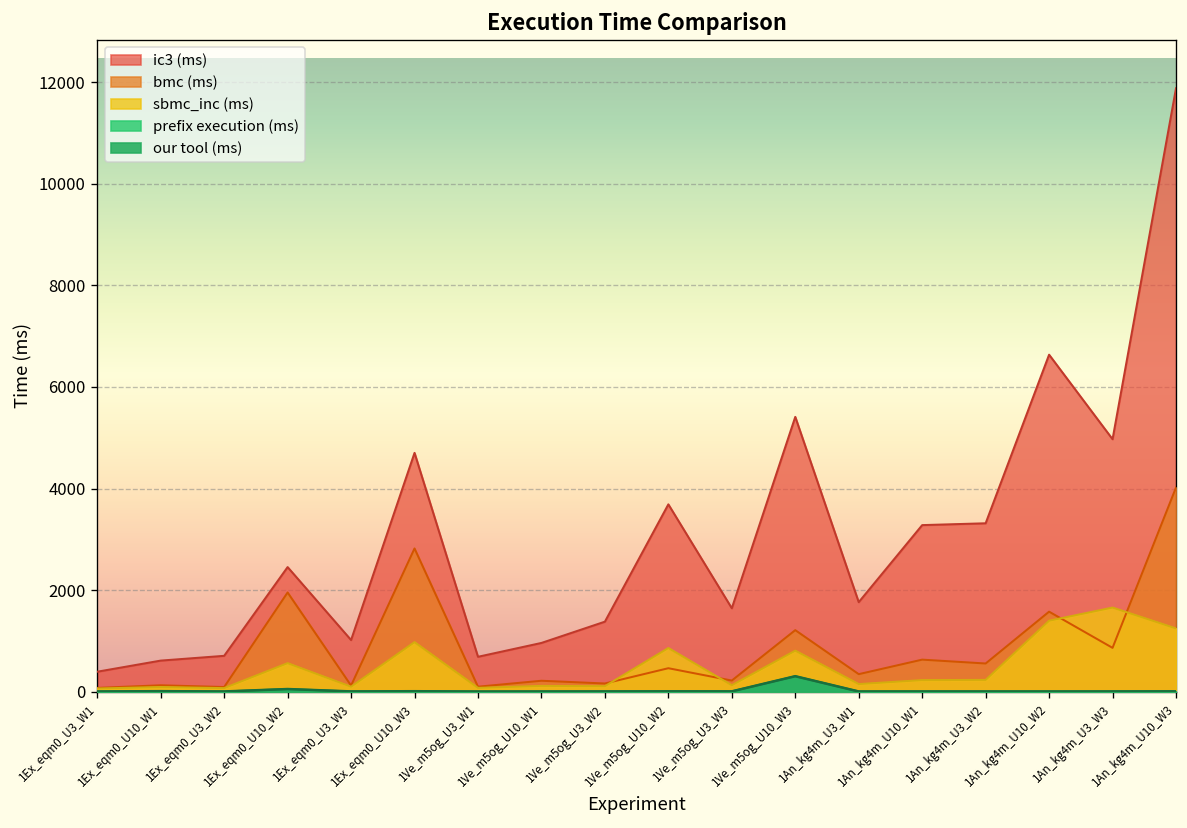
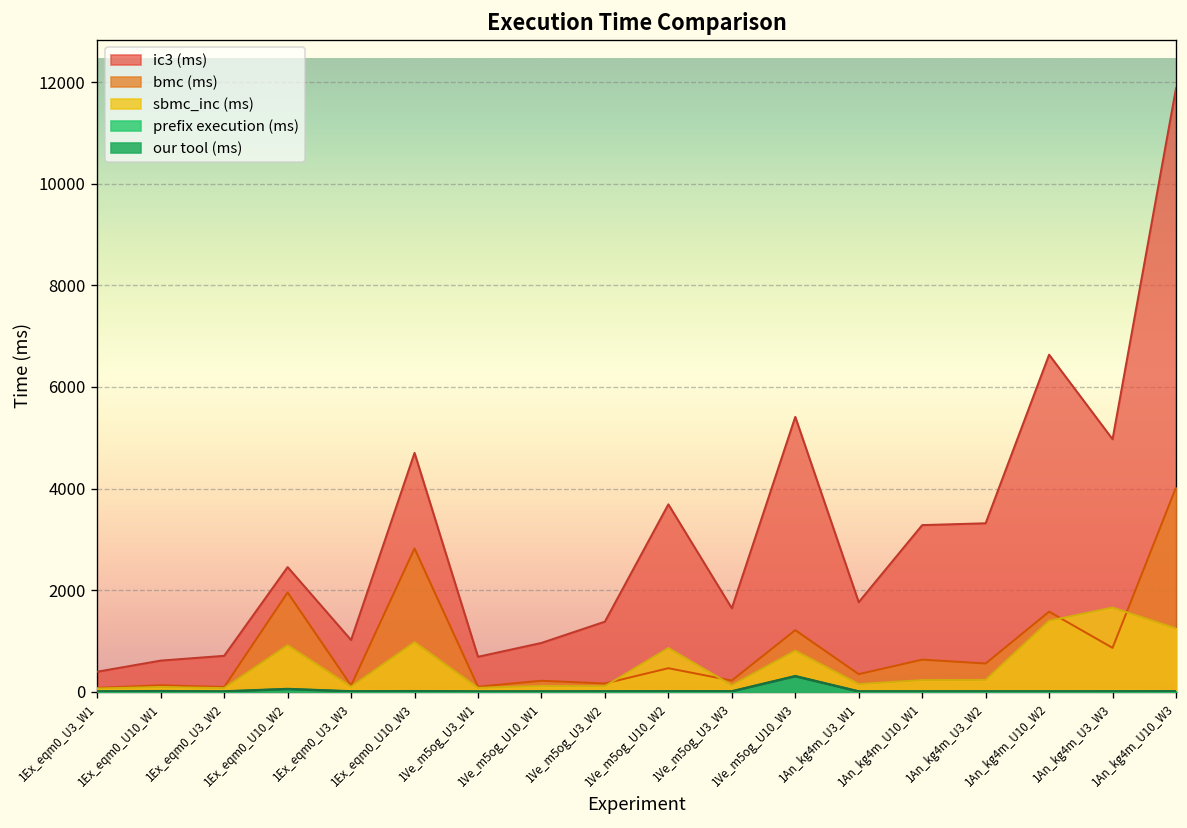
  {
    "sbmc_inc (ms)": {
-     "1Ex_eqm0_U10_W2": 600,
+     "1Ex_eqm0_U10_W2": 900,
      "1Ex_eqm0_U10_W3": 1000,
      "1Ve_m5og_U10_W1": 100,
      "1Ve_m5og_U10_W2": 900,
      "1Ve_m5og_U3_W3": 100,
      "1Ve_m5og_U10_W3": 800,
      "1An_kg4m_U3_W1": 100,
      "1An_kg4m_U10_W1": 200,
      "1An_kg4m_U3_W2": 200,
      "1An_kg4m_U10_W2": 1400,
      "1An_kg4m_U3_W3": 1700,
      "1An_kg4m_U10_W3": 1200
    },
    "our tool (ms)": {
      "1Ex_eqm0_U10_W1": 0,
      "1Ex_eqm0_U3_W2": 0,
      "1Ex_eqm0_U10_W2": 100,
      "1Ex_eqm0_U3_W3": 0,
      "1Ex_eqm0_U10_W3": 0,
      "1Ve_m5og_U3_W1": 0,
      "1Ve_m5og_U10_W1": 0,
      "1Ve_m5og_U3_W2": 0,
      "1Ve_m5og_U10_W2": 0,
      "1Ve_m5og_U3_W3": 0,
      "1Ve_m5og_U10_W3": 300,
      "1An_kg4m_U3_W1": 0,
      "1An_kg4m_U10_W1": 0,
      "1An_kg4m_U3_W2": 0,
      "1An_kg4m_U10_W2": 0,
      "1An_kg4m_U3_W3": 0,
      "1An_kg4m_U10_W3": 0
    }
  }
